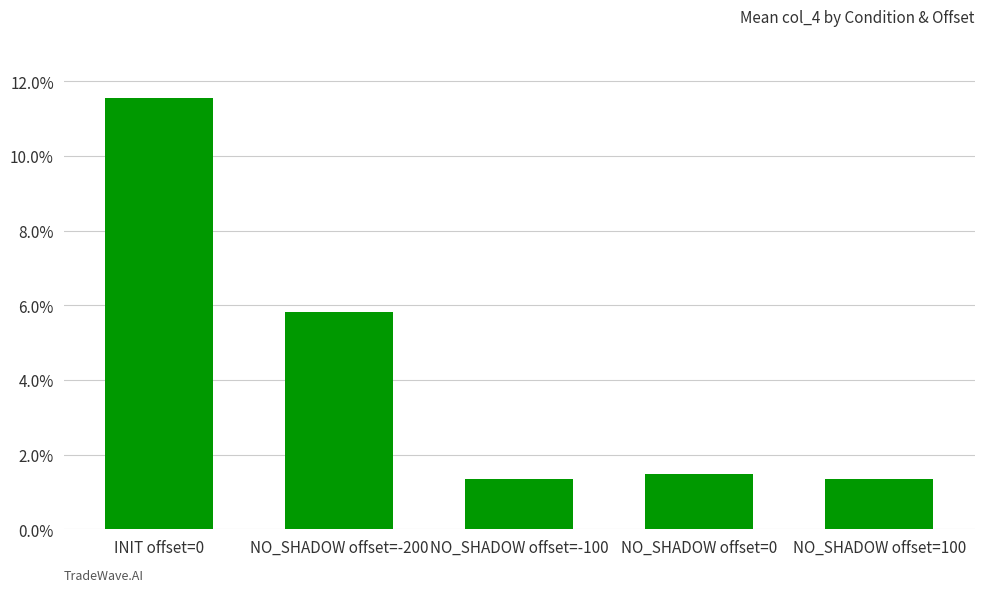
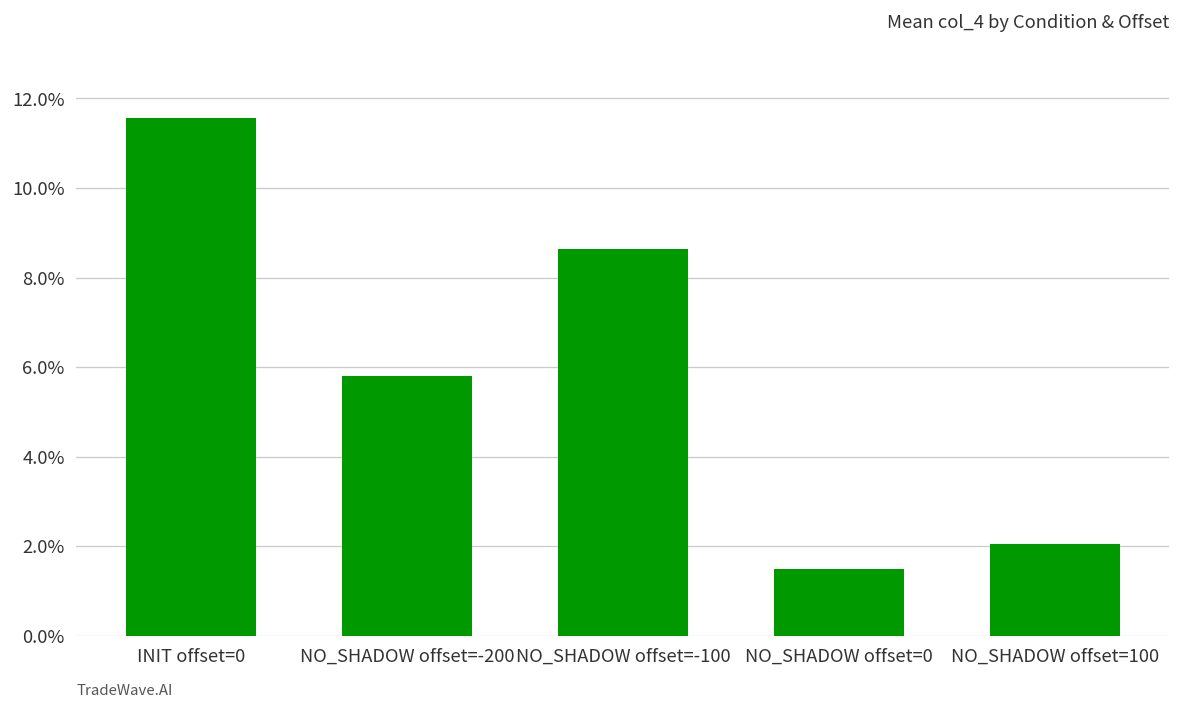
  {
    "INIT offset=0": "11.6%",
    "NO_SHADOW offset=-200": "5.8%",
-   "NO_SHADOW offset=-100": "1.4%",
+   "NO_SHADOW offset=-100": "8.6%",
    "NO_SHADOW offset=0": "1.5%",
-   "NO_SHADOW offset=100": "1.4%"
+   "NO_SHADOW offset=100": "2.1%"
  }
